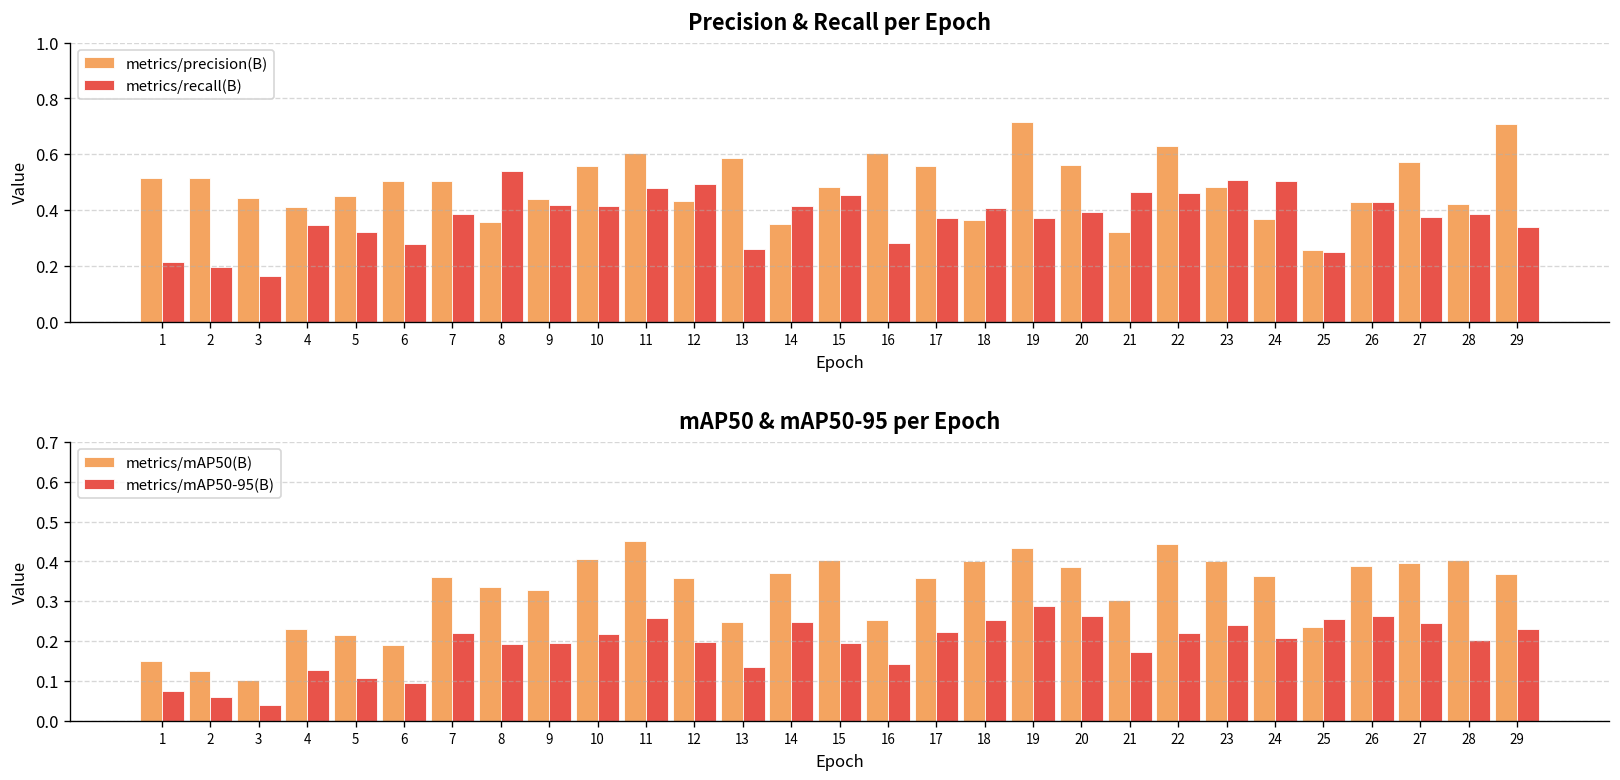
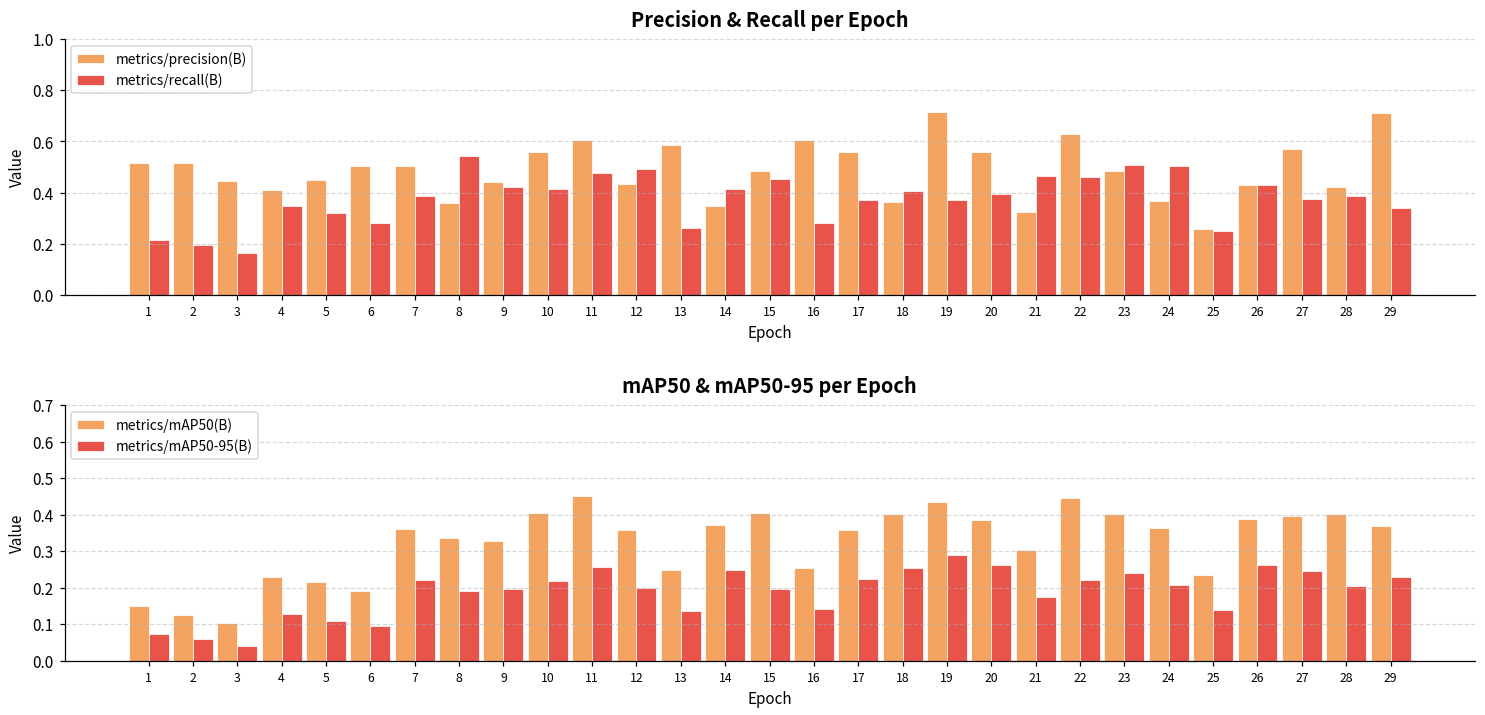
  {
    "Precision & Recall per Epoch": {
      "metrics/precision(B)": {
        "1": 0.52,
        "2": 0.51,
        "3": 0.44,
        "4": 0.41,
        "5": 0.45,
        "6": 0.50,
        "7": 0.50,
        "8": 0.36,
        "9": 0.44,
        "10": 0.56,
        "11": 0.61,
        "12": 0.43,
        "13": 0.59,
        "14": 0.35,
        "15": 0.48,
        "16": 0.61,
        "17": 0.56,
        "18": 0.36,
        "19": 0.72,
        "20": 0.56,
        "21": 0.32,
        "22": 0.63,
        "23": 0.48,
        "24": 0.37,
        "25": 0.26,
        "26": 0.43,
        "27": 0.57,
        "28": 0.42,
        "29": 0.71
      },
      "metrics/recall(B)": {
        "1": 0.21,
        "2": 0.19,
        "3": 0.16,
        "4": 0.35,
        "5": 0.32,
        "6": 0.28,
        "7": 0.39,
        "8": 0.54,
        "9": 0.42,
        "10": 0.42,
        "11": 0.48,
        "12": 0.49,
        "13": 0.26,
        "14": 0.41,
        "15": 0.45,
        "16": 0.28,
        "17": 0.37,
        "18": 0.41,
        "19": 0.37,
        "20": 0.39,
        "21": 0.47,
        "22": 0.46,
        "23": 0.51,
        "24": 0.50,
        "25": 0.25,
        "26": 0.43,
        "27": 0.37,
        "28": 0.38,
        "29": 0.34
      }
    },
    "mAP50 & mAP50-95 per Epoch": {
      "metrics/mAP50(B)": {
        "1": 0.15,
        "2": 0.13,
        "3": 0.10,
        "4": 0.23,
        "5": 0.22,
        "6": 0.19,
        "7": 0.36,
        "8": 0.34,
        "9": 0.33,
        "10": 0.41,
        "11": 0.45,
        "12": 0.36,
        "13": 0.25,
        "14": 0.37,
        "15": 0.40,
        "16": 0.25,
        "17": 0.36,
        "18": 0.40,
        "19": 0.43,
        "20": 0.39,
        "21": 0.30,
        "22": 0.44,
        "23": 0.40,
        "24": 0.36,
        "25": 0.24,
        "26": 0.39,
        "27": 0.40,
        "28": 0.40,
        "29": 0.37
      },
      "metrics/mAP50-95(B)": {
        "1": 0.07,
        "2": 0.06,
        "3": 0.04,
        "4": 0.13,
        "5": 0.11,
        "6": 0.10,
        "7": 0.22,
        "8": 0.19,
        "9": 0.20,
        "10": 0.22,
        "11": 0.26,
        "12": 0.20,
        "13": 0.13,
        "14": 0.25,
        "15": 0.20,
        "16": 0.14,
        "17": 0.22,
        "18": 0.25,
        "19": 0.29,
        "20": 0.26,
        "21": 0.17,
        "22": 0.22,
        "23": 0.24,
        "24": 0.21,
-       "25": 0.26,
+       "25": 0.14,
        "26": 0.26,
        "27": 0.25,
        "28": 0.20,
        "29": 0.23
      }
    }
  }
